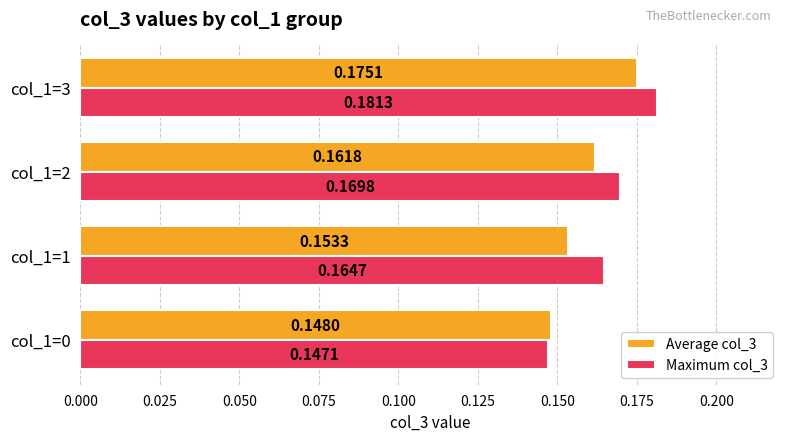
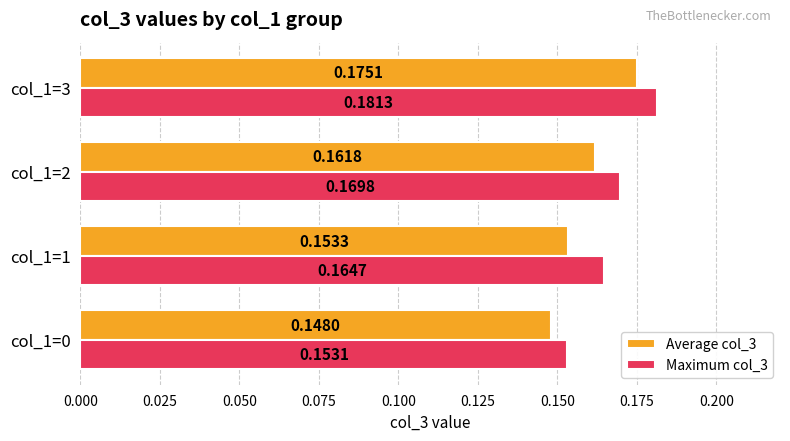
  {
    "Average col_3": {
      "col_1=3": 0.1751,
      "col_1=2": 0.1618,
      "col_1=1": 0.1533,
      "col_1=0": 0.1480
    },
    "Maximum col_3": {
      "col_1=3": 0.1813,
      "col_1=2": 0.1698,
      "col_1=1": 0.1647,
-     "col_1=0": 0.1471
+     "col_1=0": 0.1531
    }
  }
